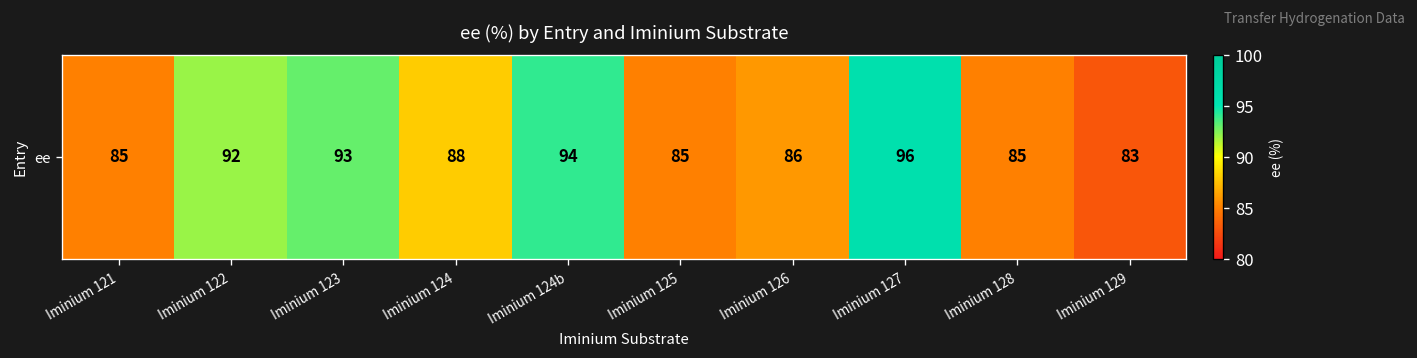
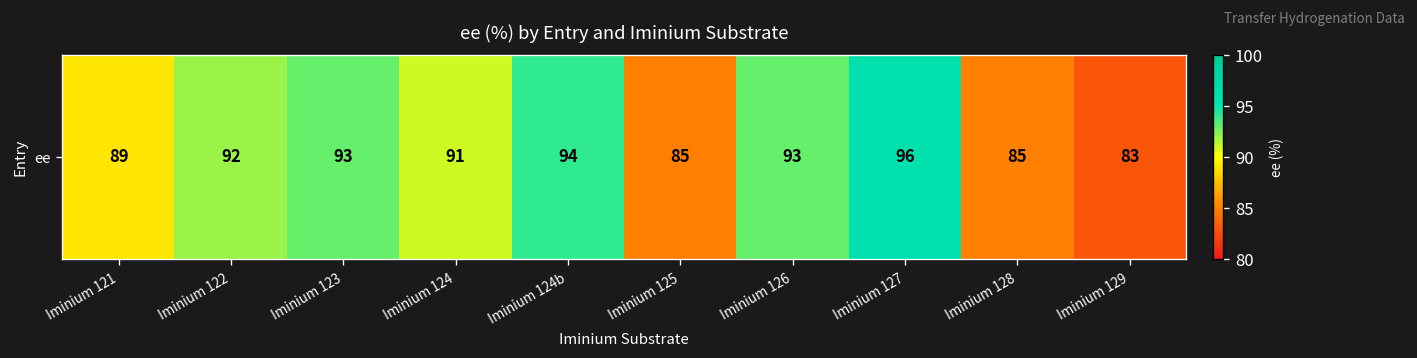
  {
    "ee": {
-     "Iminium 121": 85,
+     "Iminium 121": 89,
      "Iminium 122": 92,
      "Iminium 123": 93,
-     "Iminium 124": 88,
+     "Iminium 124": 91,
      "Iminium 124b": 94,
      "Iminium 125": 85,
-     "Iminium 126": 86,
+     "Iminium 126": 93,
      "Iminium 127": 96,
      "Iminium 128": 85,
      "Iminium 129": 83
    }
  }
